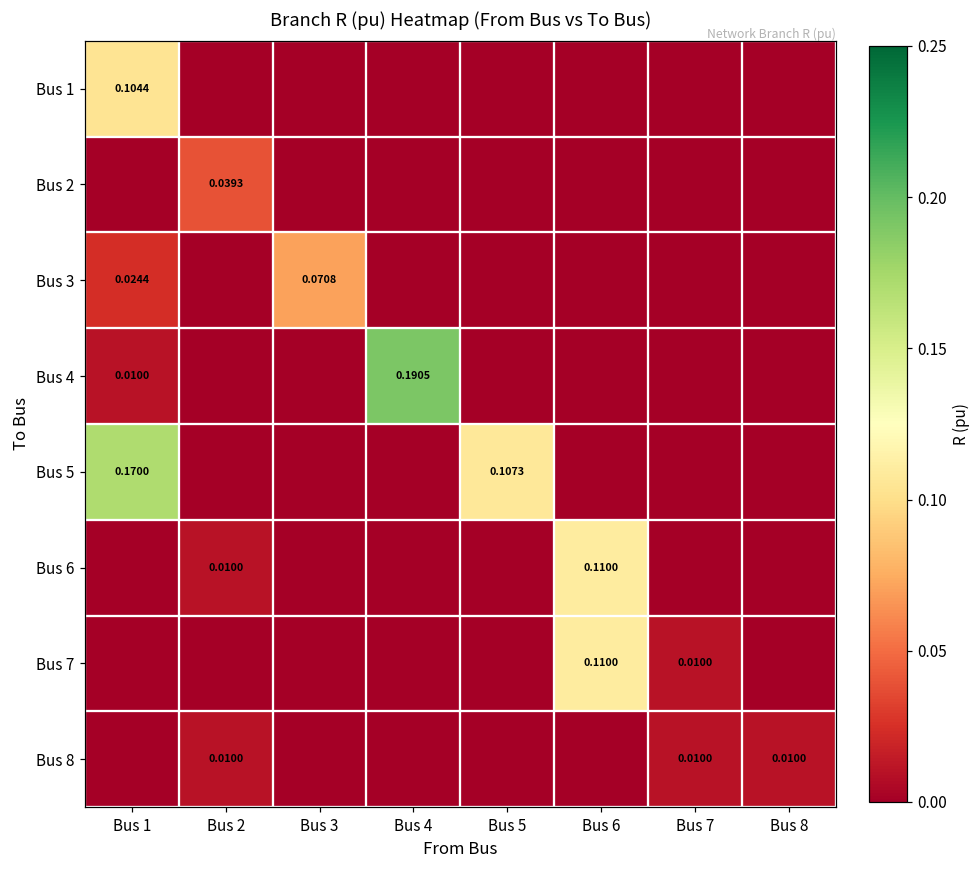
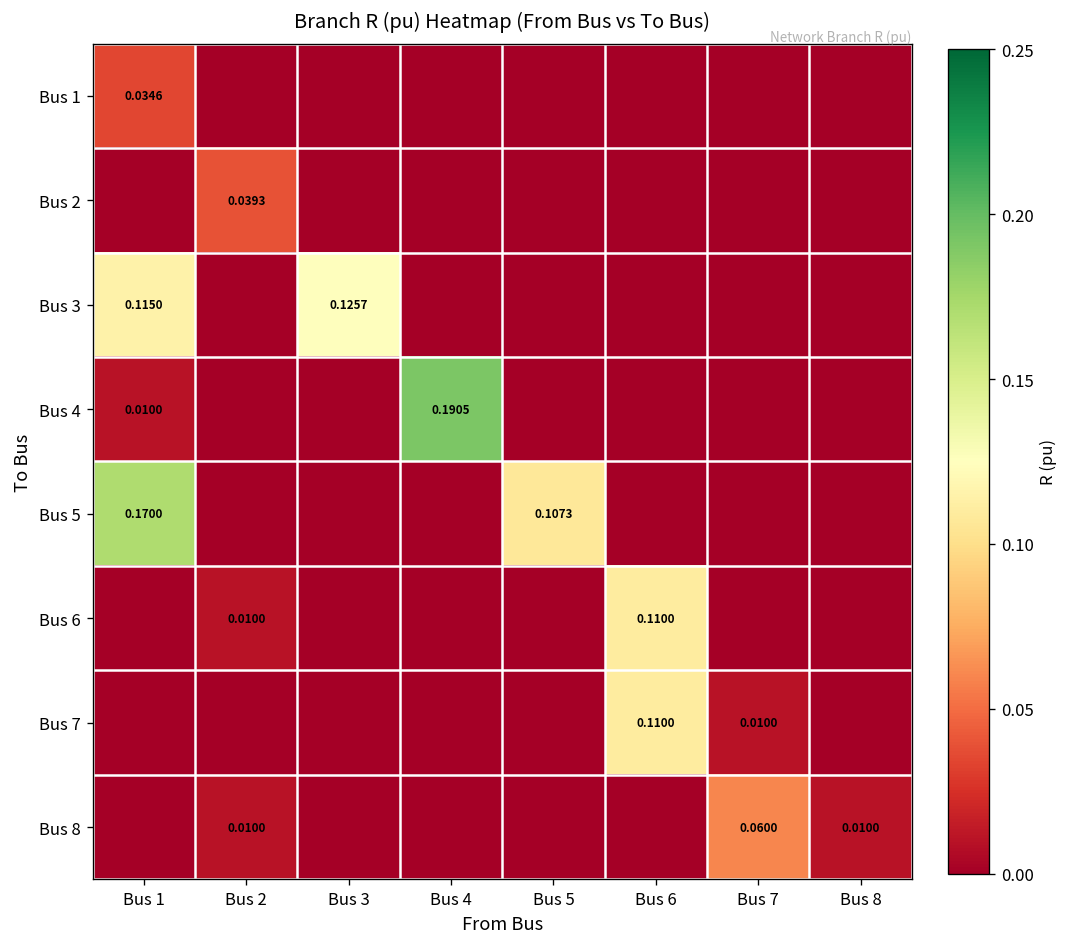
  {
    "Bus 1": {
-     "Bus 1": 0.1044
+     "Bus 1": 0.0346
    },
    "Bus 2": {
      "Bus 2": 0.0393
    },
    "Bus 3": {
-     "Bus 1": 0.0244,
-     "Bus 3": 0.0708
+     "Bus 1": 0.1150,
+     "Bus 3": 0.1257
    },
    "Bus 4": {
      "Bus 1": 0.0100,
      "Bus 4": 0.1905
    },
    "Bus 5": {
      "Bus 1": 0.1700,
      "Bus 5": 0.1073
    },
    "Bus 6": {
      "Bus 2": 0.0100,
      "Bus 6": 0.1100
    },
    "Bus 7": {
      "Bus 6": 0.1100,
      "Bus 7": 0.0100
    },
    "Bus 8": {
      "Bus 2": 0.0100,
-     "Bus 7": 0.0100,
+     "Bus 7": 0.0600,
      "Bus 8": 0.0100
    }
  }
